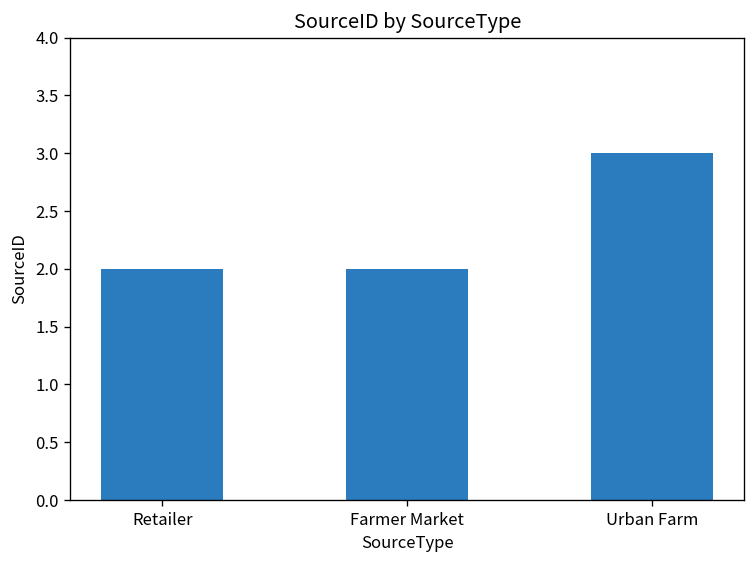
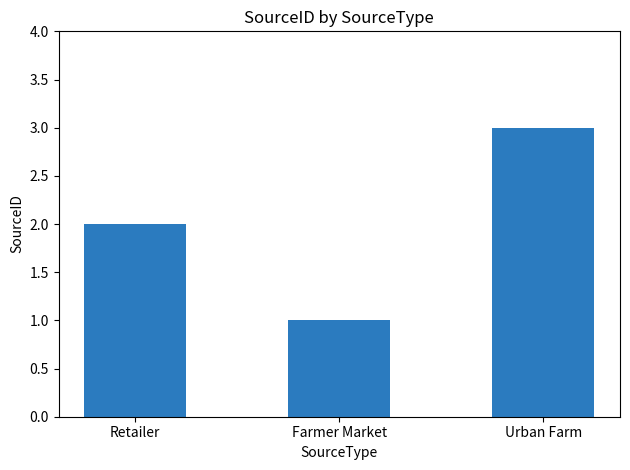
  {
    "Retailer": 2,
-   "Farmer Market": 2,
+   "Farmer Market": 1,
    "Urban Farm": 3
  }
